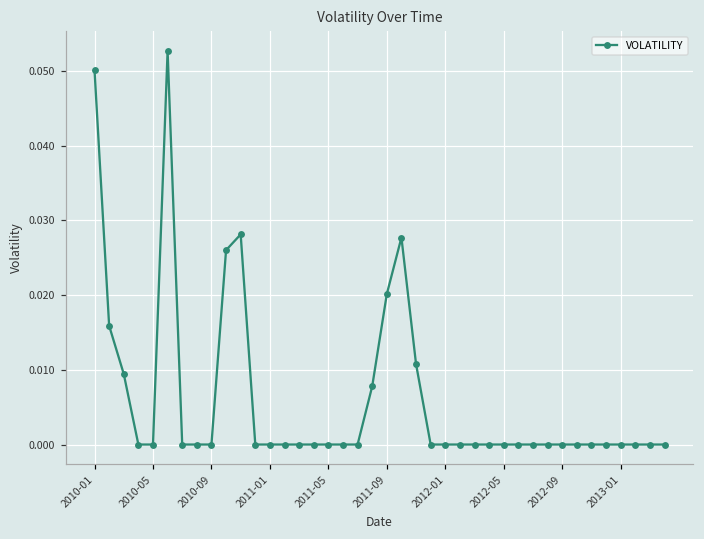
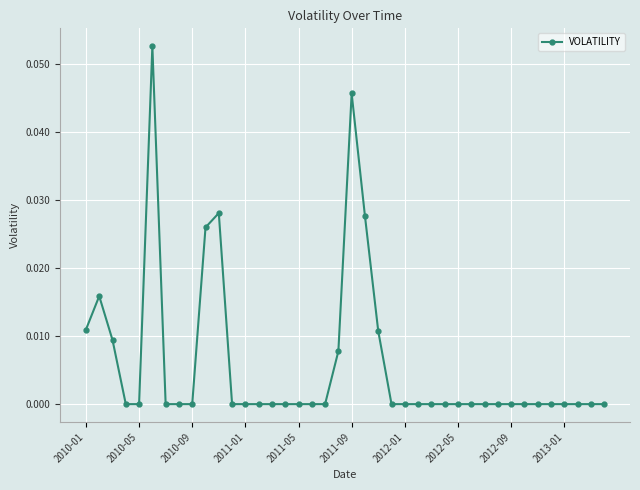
  {
-   "2010-01": 0.050,
+   "2010-01": 0.011,
    "2010-05": 0.000,
    "2010-09": 0.000,
    "2011-01": 0.000,
    "2011-05": 0.000,
-   "2011-09": 0.020,
+   "2011-09": 0.046,
    "2012-01": 0.000,
    "2012-05": 0.000,
    "2012-09": 0.000,
    "2013-01": 0.000
  }
